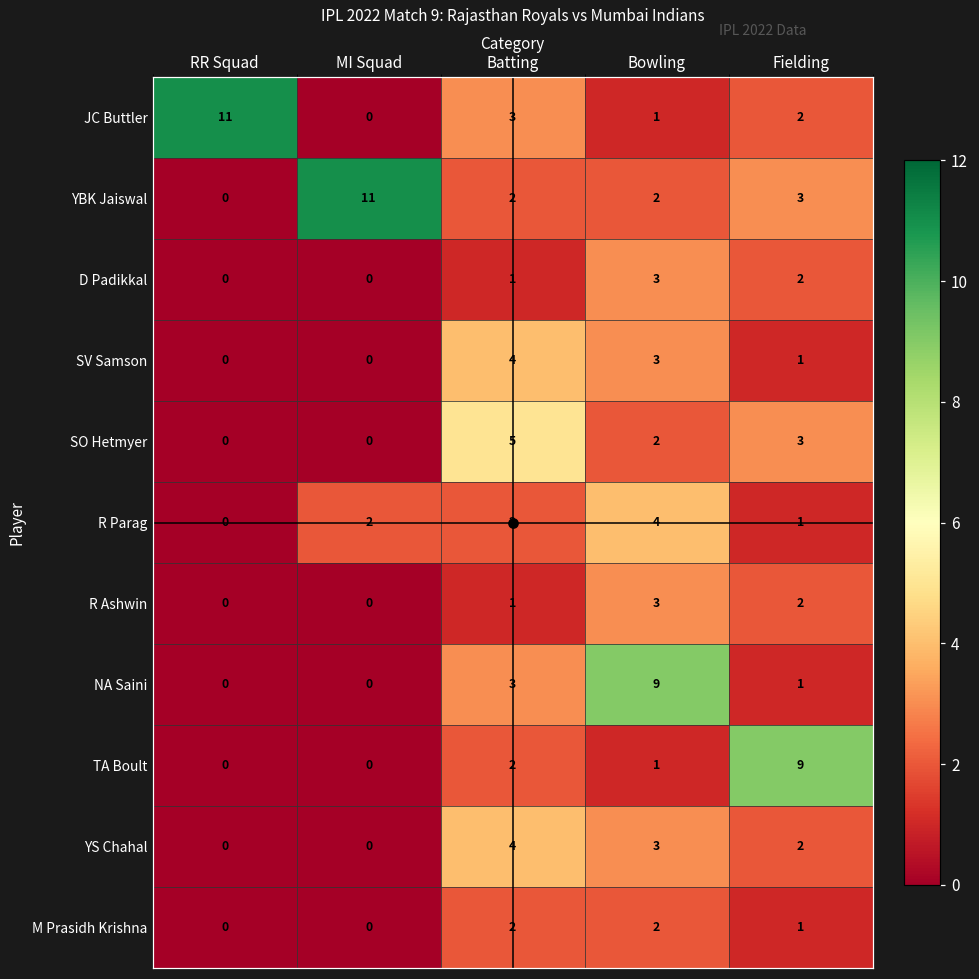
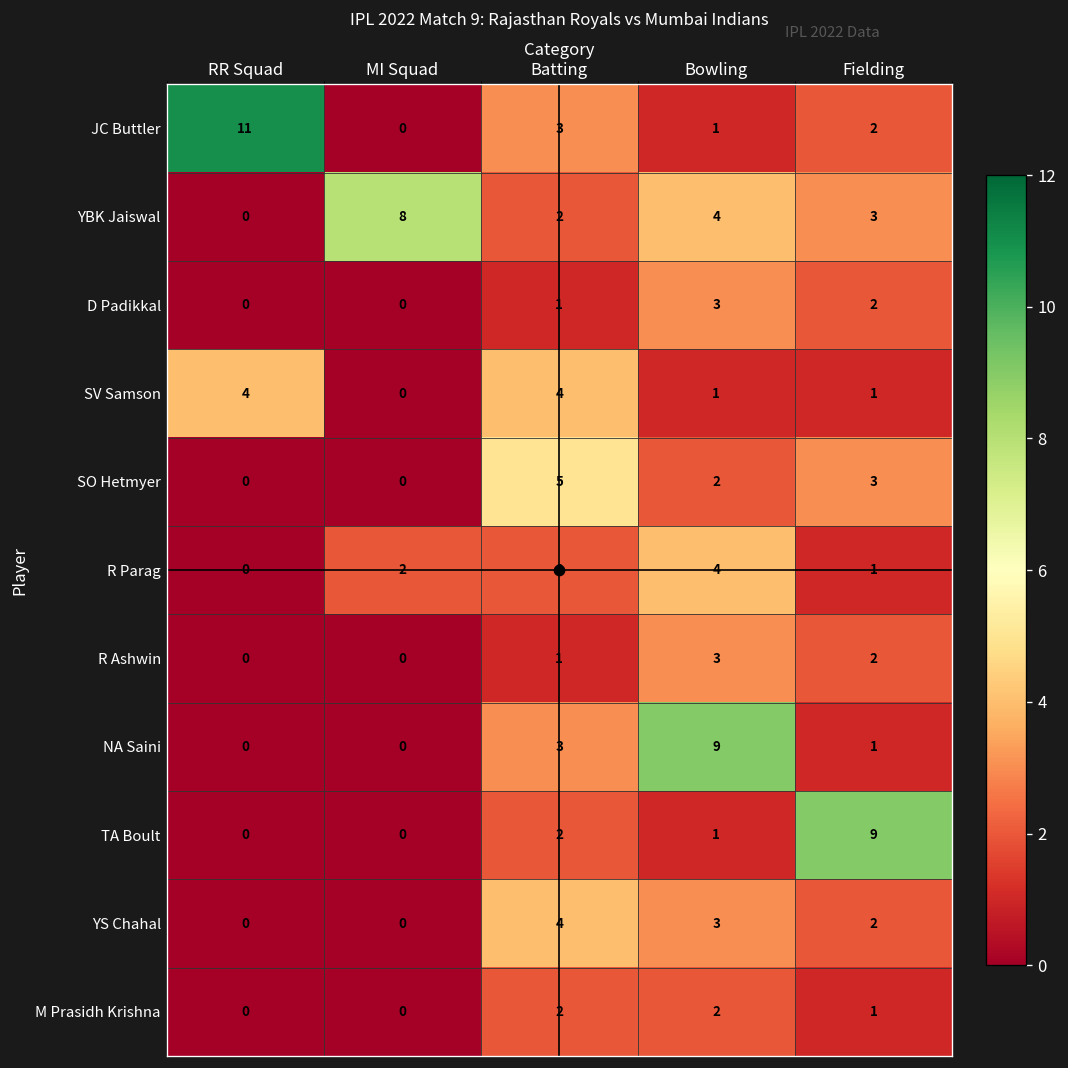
  {
    "JC Buttler": {
      "RR Squad": 11,
      "MI Squad": 0,
      "Batting": 3,
      "Bowling": 1,
      "Fielding": 2
    },
    "YBK Jaiswal": {
      "RR Squad": 0,
-     "MI Squad": 11,
+     "MI Squad": 8,
      "Batting": 2,
-     "Bowling": 2,
+     "Bowling": 4,
      "Fielding": 3
    },
    "D Padikkal": {
      "RR Squad": 0,
      "MI Squad": 0,
      "Batting": 1,
      "Bowling": 3,
      "Fielding": 2
    },
    "SV Samson": {
-     "RR Squad": 0,
+     "RR Squad": 4,
      "MI Squad": 0,
      "Batting": 4,
-     "Bowling": 3,
+     "Bowling": 1,
      "Fielding": 1
    },
    "SO Hetmyer": {
      "RR Squad": 0,
      "MI Squad": 0,
      "Batting": 5,
      "Bowling": 2,
      "Fielding": 3
    },
    "R Parag": {
      "RR Squad": 0,
      "MI Squad": 2,
      "Bowling": 4,
      "Fielding": 1
    },
    "R Ashwin": {
      "RR Squad": 0,
      "MI Squad": 0,
      "Batting": 1,
      "Bowling": 3,
      "Fielding": 2
    },
    "NA Saini": {
      "RR Squad": 0,
      "MI Squad": 0,
      "Batting": 3,
      "Bowling": 9,
      "Fielding": 1
    },
    "TA Boult": {
      "RR Squad": 0,
      "MI Squad": 0,
      "Batting": 2,
      "Bowling": 1,
      "Fielding": 9
    },
    "YS Chahal": {
      "RR Squad": 0,
      "MI Squad": 0,
      "Batting": 4,
      "Bowling": 3,
      "Fielding": 2
    },
    "M Prasidh Krishna": {
      "RR Squad": 0,
      "MI Squad": 0,
      "Batting": 2,
      "Bowling": 2,
      "Fielding": 1
    }
  }
